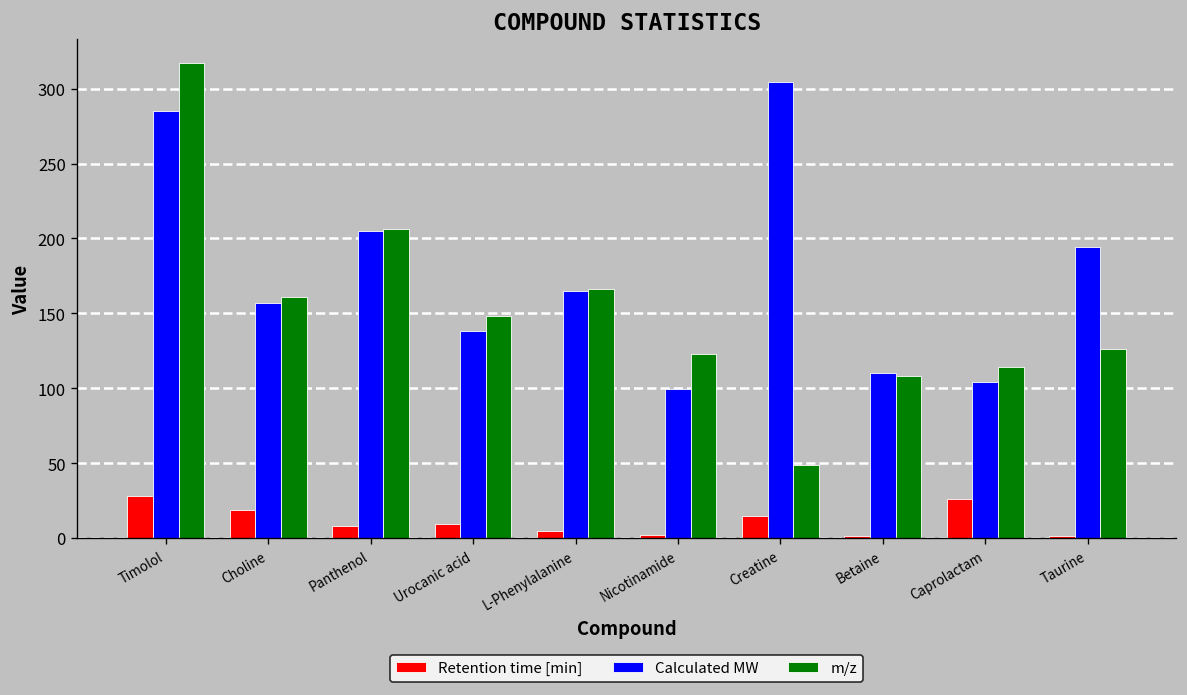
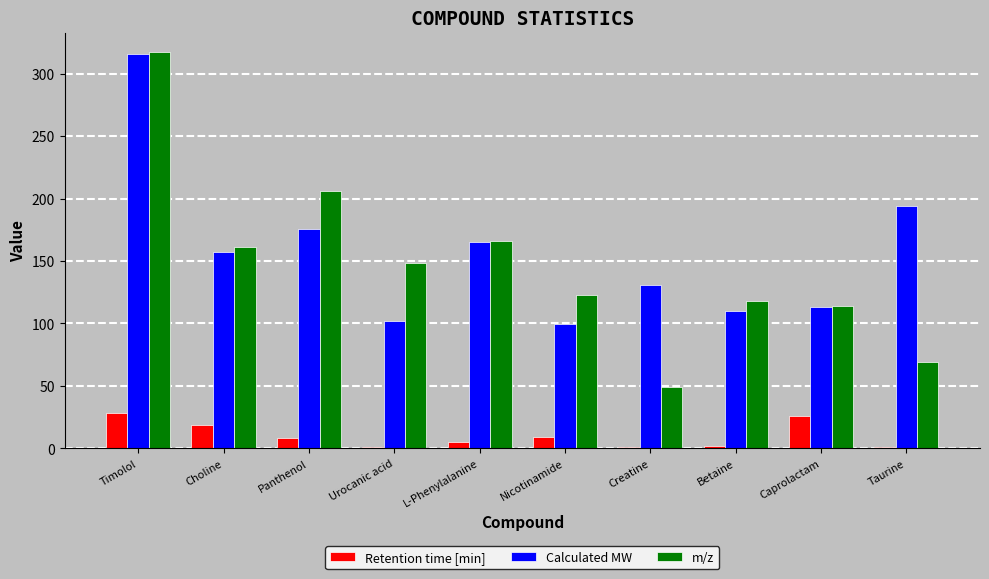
  {
    "Retention time [min]": {
      "Timolol": 28,
      "Choline": 19,
      "Panthenol": 8,
-     "Urocanic acid": 9,
+     "Urocanic acid": 1,
      "L-Phenylalanine": 5,
-     "Nicotinamide": 2,
-     "Creatine": 15,
+     "Nicotinamide": 9,
+     "Creatine": 1,
      "Caprolactam": 26
    },
    "Calculated MW": {
-     "Timolol": 285,
+     "Timolol": 316,
      "Choline": 157,
-     "Panthenol": 205,
-     "Urocanic acid": 138,
+     "Panthenol": 176,
+     "Urocanic acid": 102,
      "L-Phenylalanine": 165,
      "Nicotinamide": 100,
-     "Creatine": 304,
+     "Creatine": 131,
      "Betaine": 110,
-     "Caprolactam": 104,
+     "Caprolactam": 113,
      "Taurine": 194
    },
    "m/z": {
      "Timolol": 317,
      "Choline": 161,
      "Panthenol": 206,
      "Urocanic acid": 148,
      "L-Phenylalanine": 166,
      "Nicotinamide": 123,
      "Creatine": 49,
-     "Betaine": 108,
+     "Betaine": 118,
      "Caprolactam": 114,
-     "Taurine": 126
+     "Taurine": 69
    }
  }
